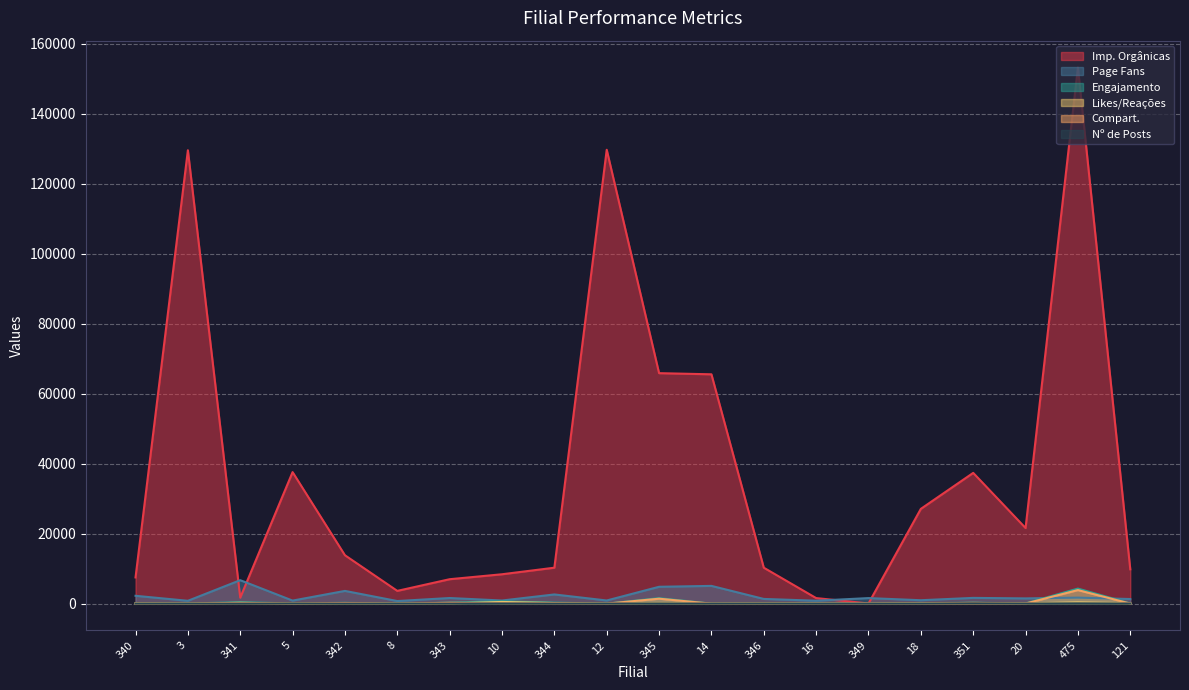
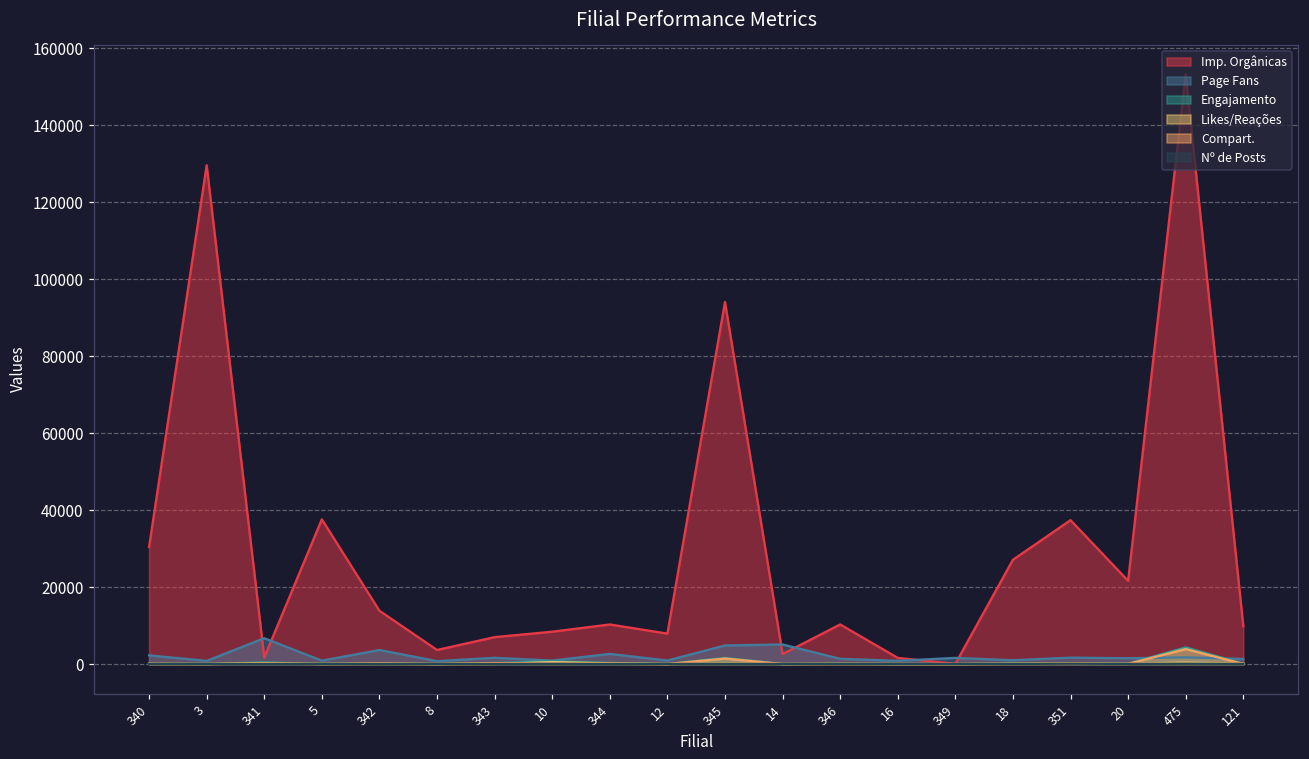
  {
    "Imp. Orgânicas": {
-     "340": 7000,
+     "340": 30000,
      "3": 130000,
      "341": 2000,
      "5": 38000,
      "342": 14000,
      "8": 4000,
      "343": 7000,
      "10": 8000,
      "344": 10000,
-     "12": 130000,
-     "345": 66000,
-     "14": 66000,
+     "12": 8000,
+     "345": 94000,
+     "14": 3000,
      "346": 10000,
      "16": 2000,
      "18": 27000,
      "351": 37000,
      "20": 22000,
      "121": 10000
    }
  }
